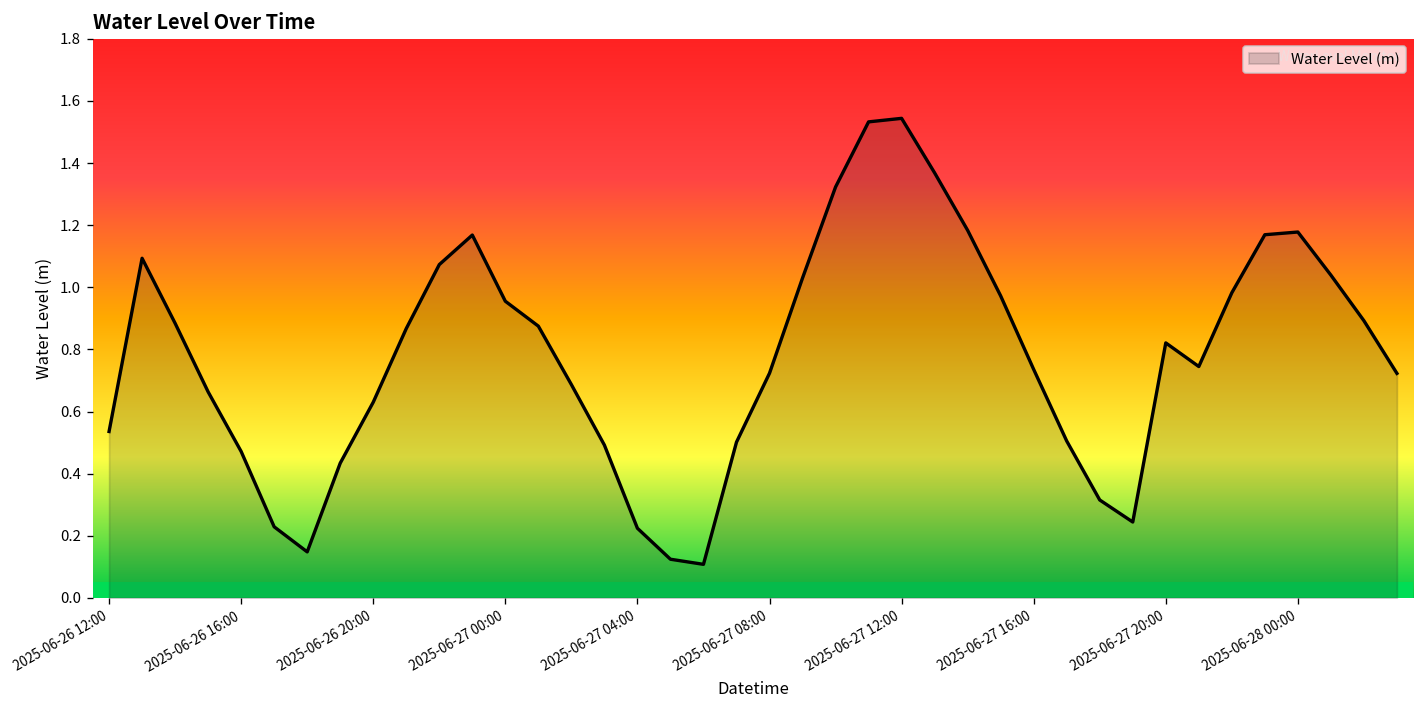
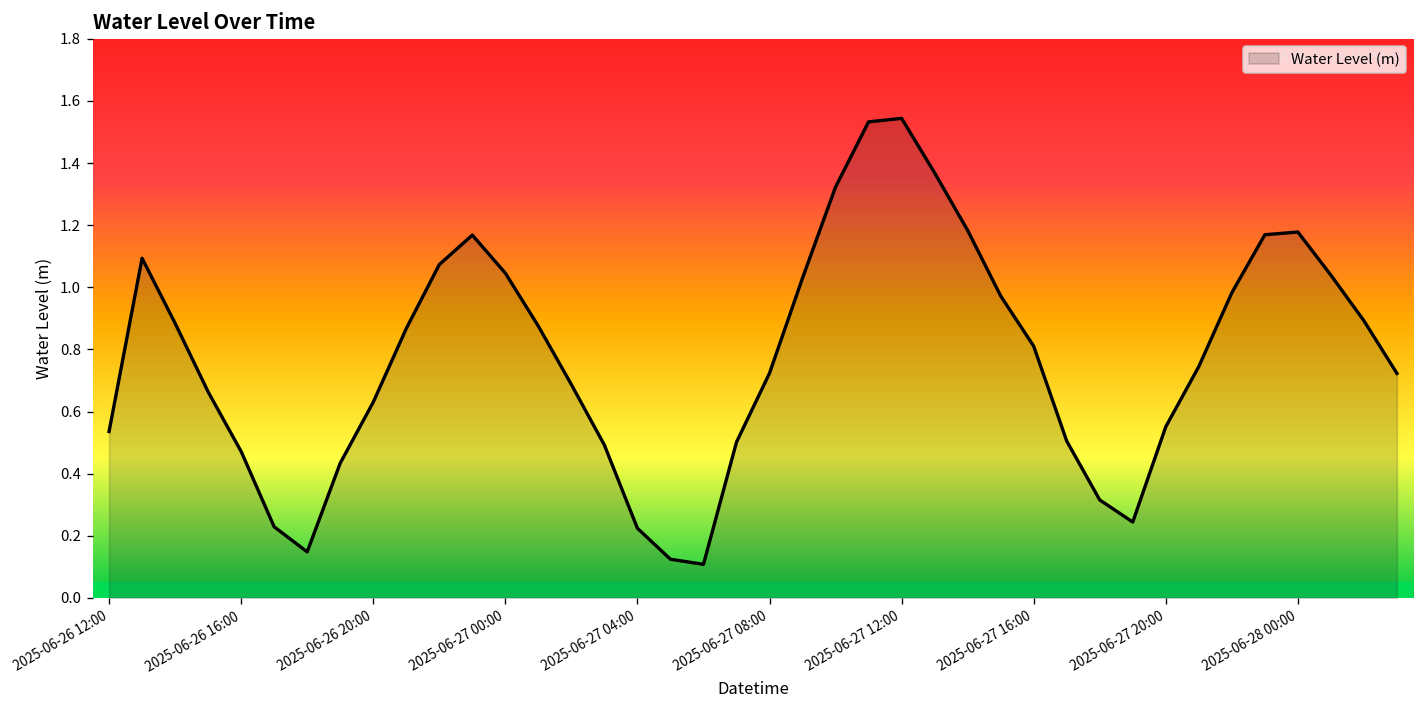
  {
    "2025-06-26 12:00": 0.54,
    "2025-06-26 16:00": 0.47,
    "2025-06-26 20:00": 0.63,
-   "2025-06-27 00:00": 0.96,
+   "2025-06-27 00:00": 1.05,
    "2025-06-27 04:00": 0.22,
    "2025-06-27 08:00": 0.72,
    "2025-06-27 12:00": 1.54,
-   "2025-06-27 16:00": 0.74,
-   "2025-06-27 20:00": 0.82,
+   "2025-06-27 16:00": 0.81,
+   "2025-06-27 20:00": 0.55,
    "2025-06-28 00:00": 1.18
  }
